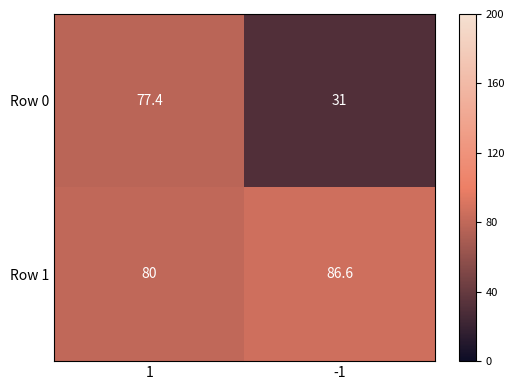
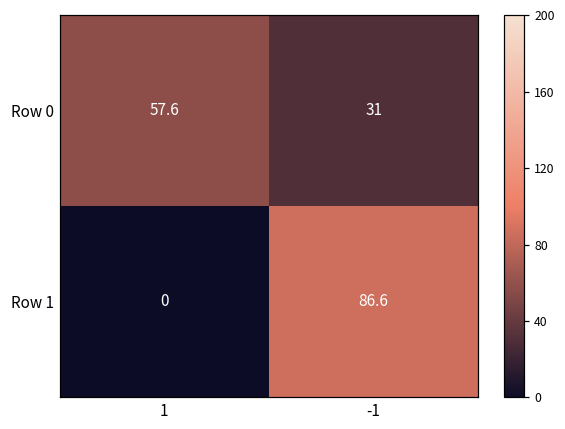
  {
    "Row 0": {
-     "1": 77.4,
+     "1": 57.6,
      "-1": 31
    },
    "Row 1": {
-     "1": 80,
+     "1": 0,
      "-1": 86.6
    }
  }
